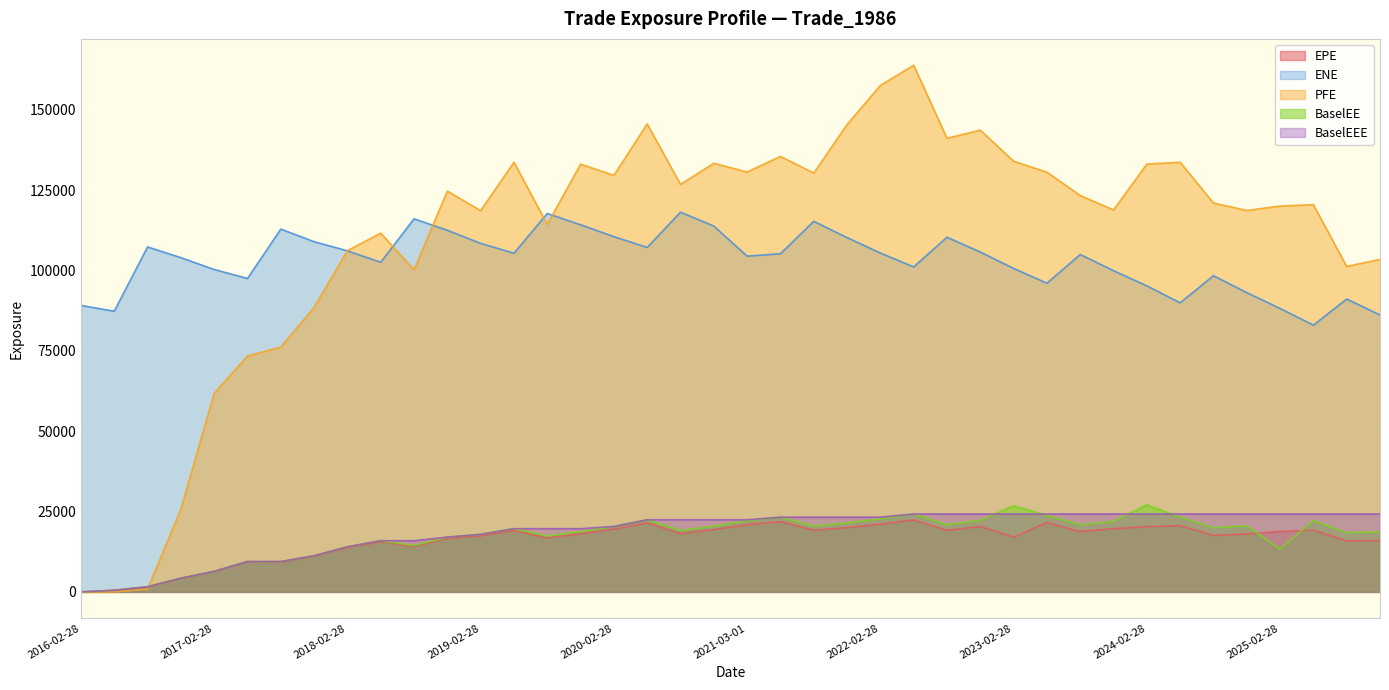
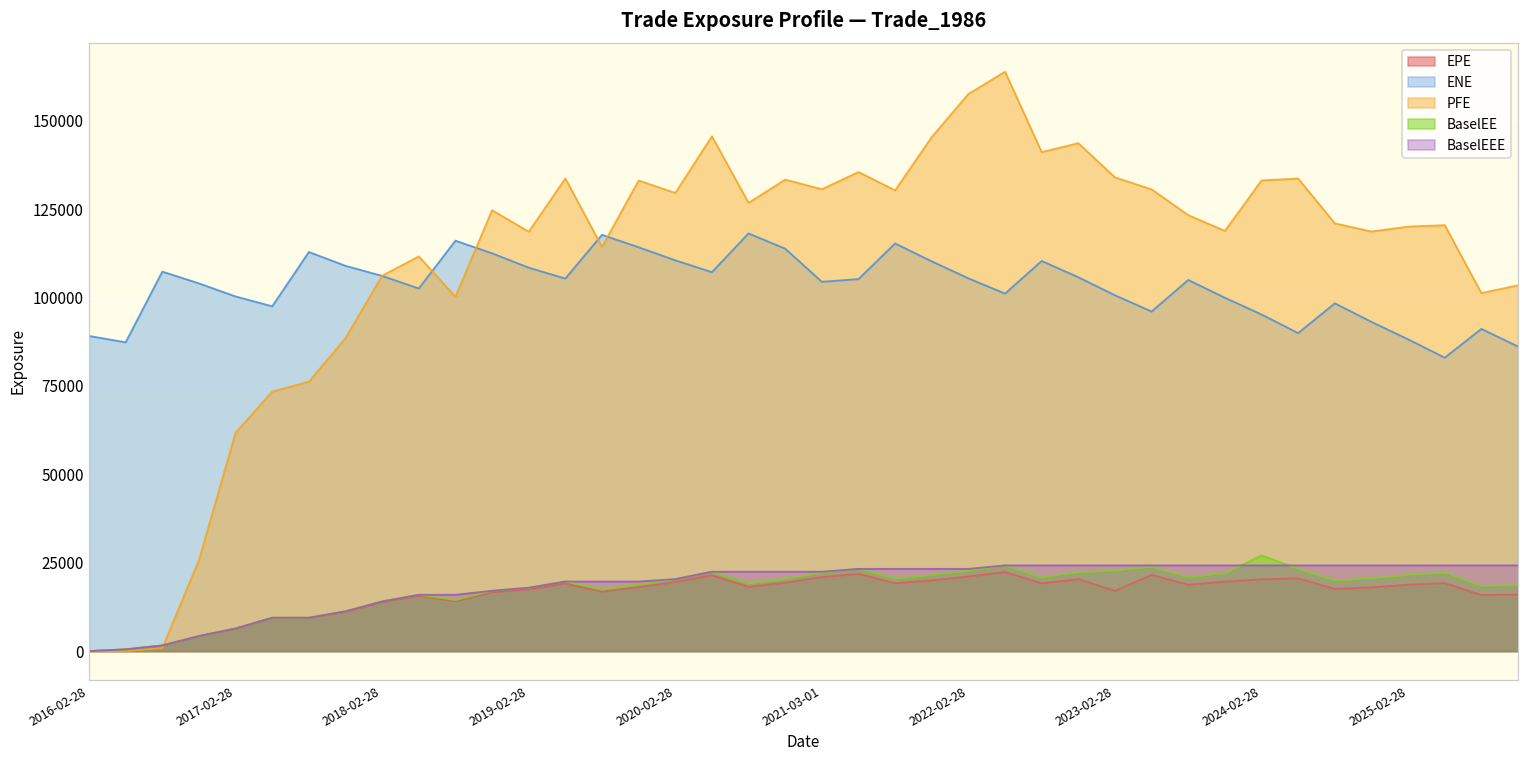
  {
    "EPE": {
      "2020-02-28": 20000,
      "2021-03-01": 21000,
      "2022-02-28": 21000,
      "2023-02-28": 17000,
      "2024-02-28": 20000,
      "2025-02-28": 19000
    },
    "PFE": {
      "2017-02-28": 62000,
      "2019-02-28": 119000,
      "2020-02-28": 130000,
      "2021-03-01": 131000,
      "2022-02-28": 158000,
      "2023-02-28": 134000,
      "2024-02-28": 133000,
      "2025-02-28": 120000
    },
    "BaselEE": {
-     "2023-02-28": 27000,
+     "2023-02-28": 23000,
      "2024-02-28": 27000,
-     "2025-02-28": 13000
+     "2025-02-28": 22000
    }
  }
